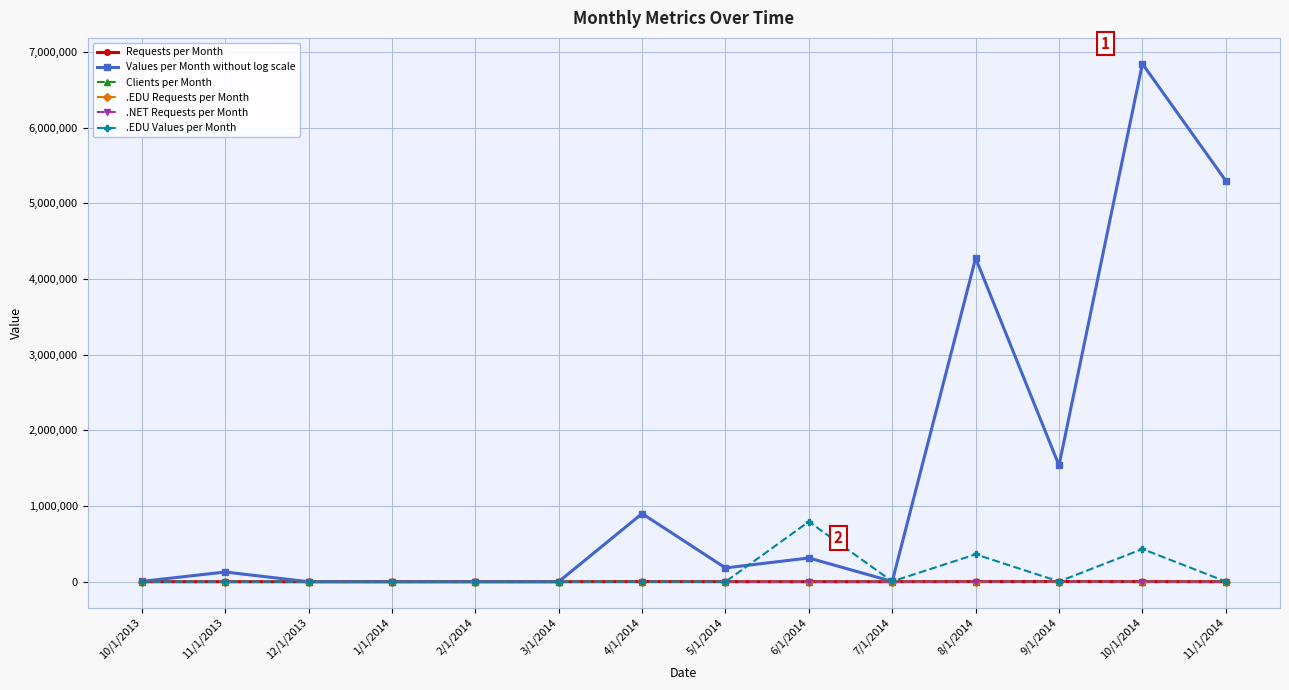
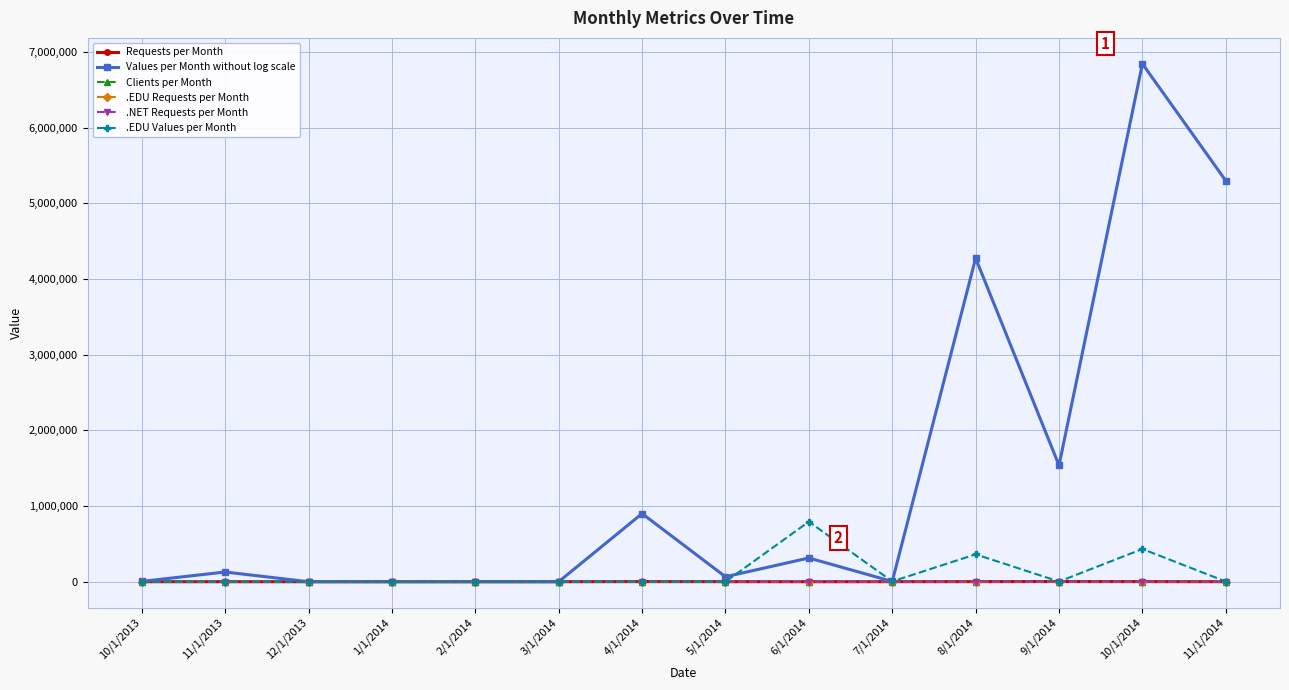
  {
    ".NET Requests per Month": {
      "6/1/2014": "0",
      "8/1/2014": "0",
      "10/1/2014": "0"
    },
    "Values per Month without log scale": {
      "11/1/2013": "100,000",
      "4/1/2014": "900,000",
-     "5/1/2014": "200,000",
+     "5/1/2014": "100,000",
      "6/1/2014": "300,000",
      "8/1/2014": "4,300,000",
      "9/1/2014": "1,500,000",
      "10/1/2014": "6,800,000",
      "11/1/2014": "5,300,000"
    },
    ".EDU Values per Month": {
      "6/1/2014": "800,000",
      "8/1/2014": "400,000",
      "10/1/2014": "400,000"
    }
  }
